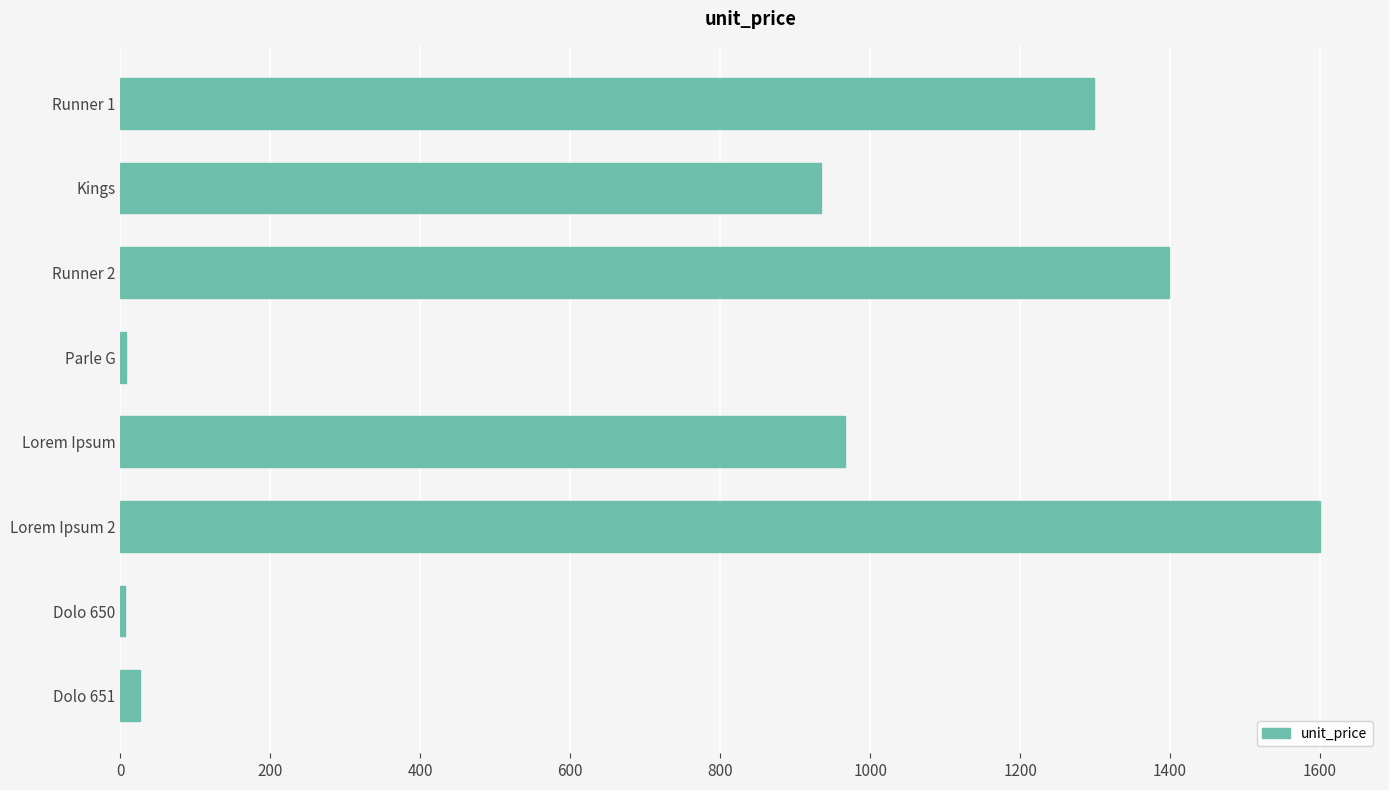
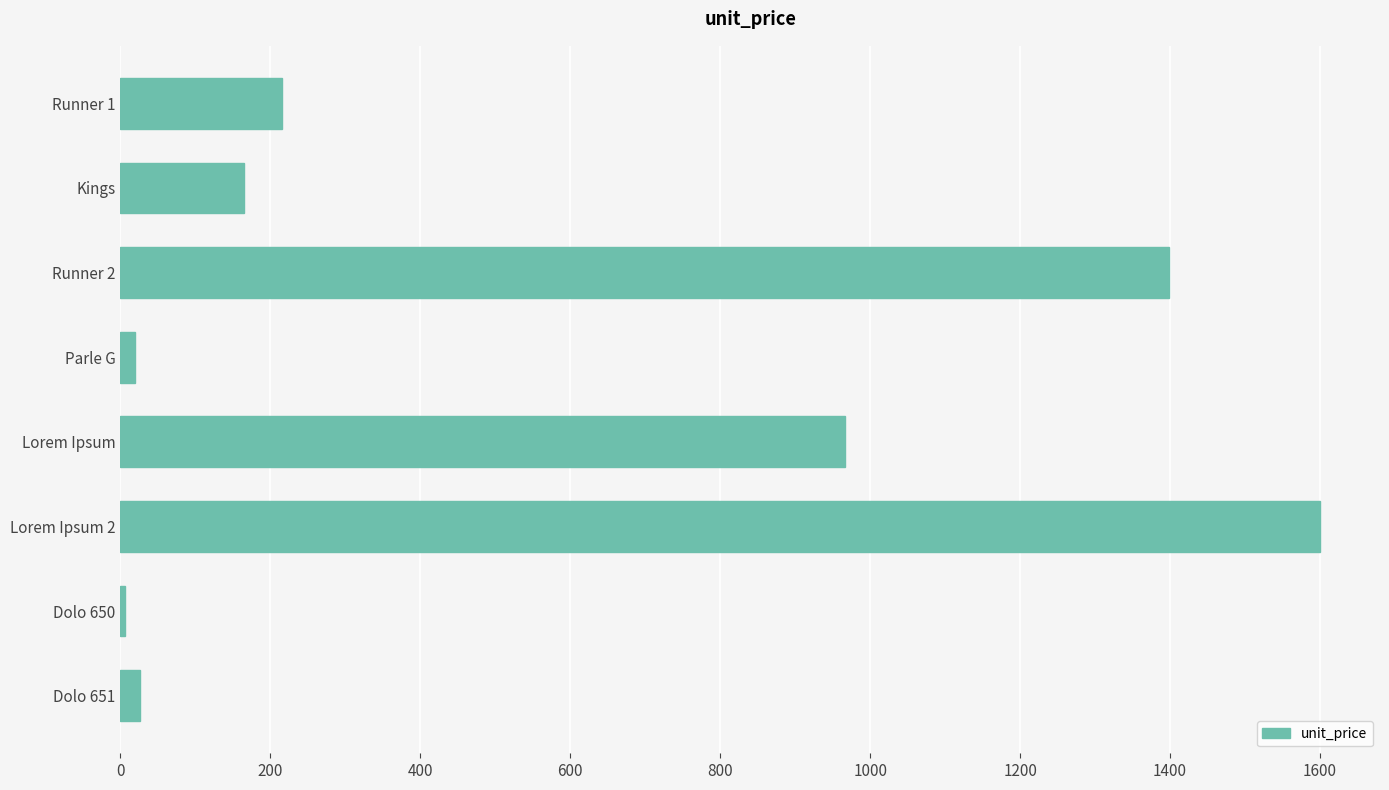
  {
-   "Runner 1": 1300,
-   "Kings": 940,
+   "Runner 1": 220,
+   "Kings": 170,
    "Runner 2": 1400,
-   "Parle G": 10,
+   "Parle G": 20,
    "Lorem Ipsum": 970,
    "Lorem Ipsum 2": 1600,
    "Dolo 650": 10,
    "Dolo 651": 30
  }
